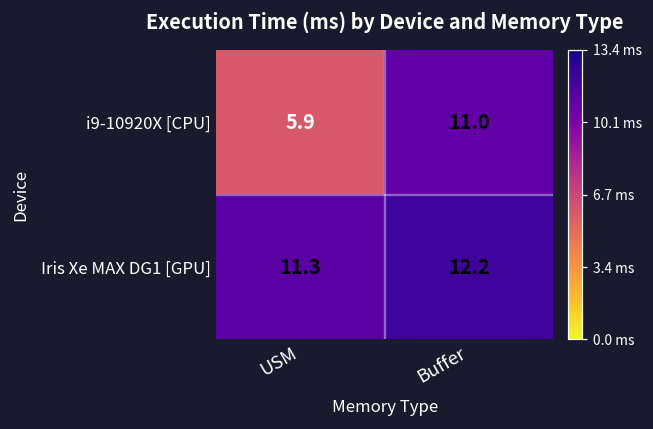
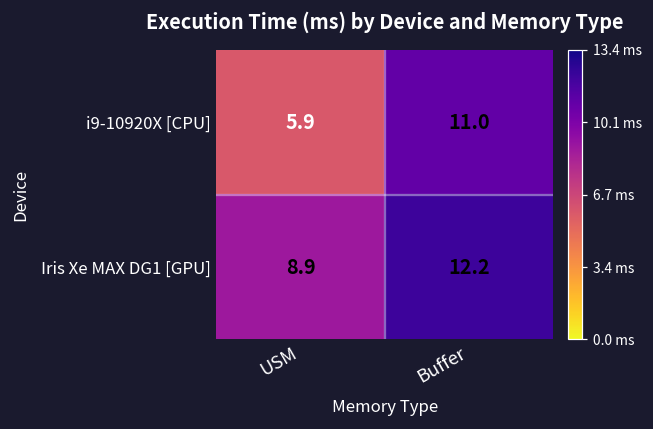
  {
    "i9-10920X [CPU]": {
      "USM": 5.9,
      "Buffer": 11.0
    },
    "Iris Xe MAX DG1 [GPU]": {
-     "USM": 11.3,
+     "USM": 8.9,
      "Buffer": 12.2
    }
  }
